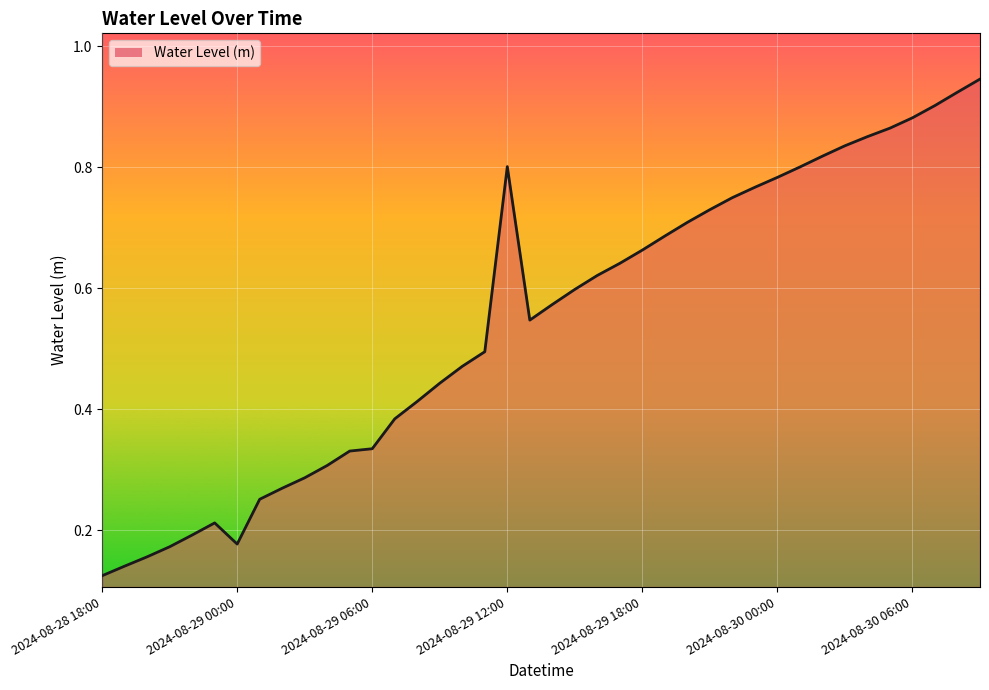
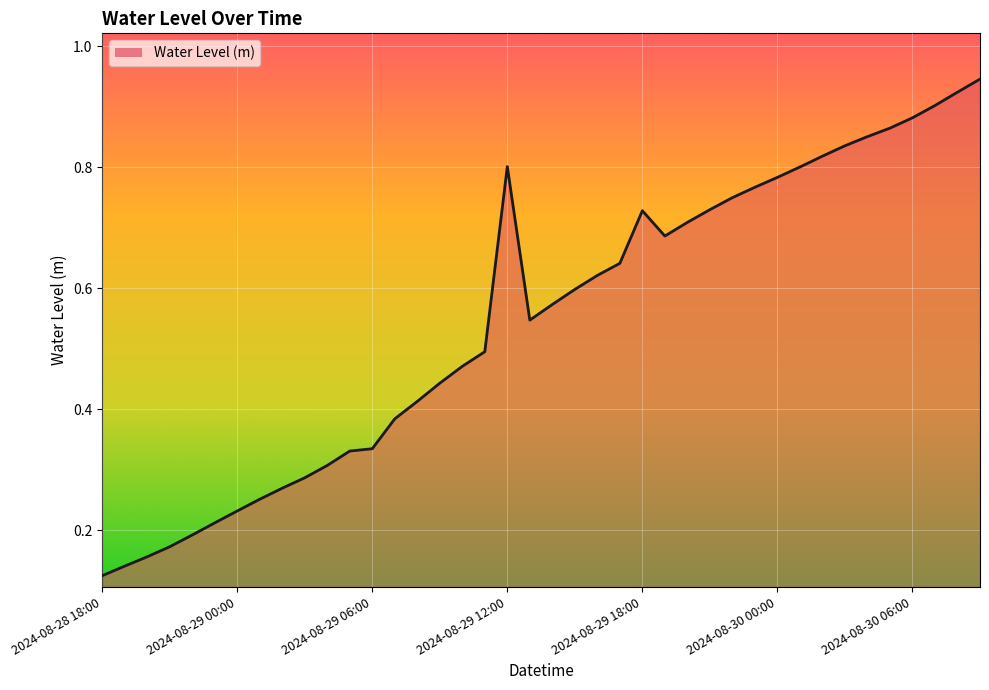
  {
    "2024-08-28 18:00": 0.12,
-   "2024-08-29 00:00": 0.18,
+   "2024-08-29 00:00": 0.23,
    "2024-08-29 06:00": 0.33,
    "2024-08-29 12:00": 0.80,
-   "2024-08-29 18:00": 0.66,
+   "2024-08-29 18:00": 0.73,
    "2024-08-30 00:00": 0.78,
    "2024-08-30 06:00": 0.88
  }
